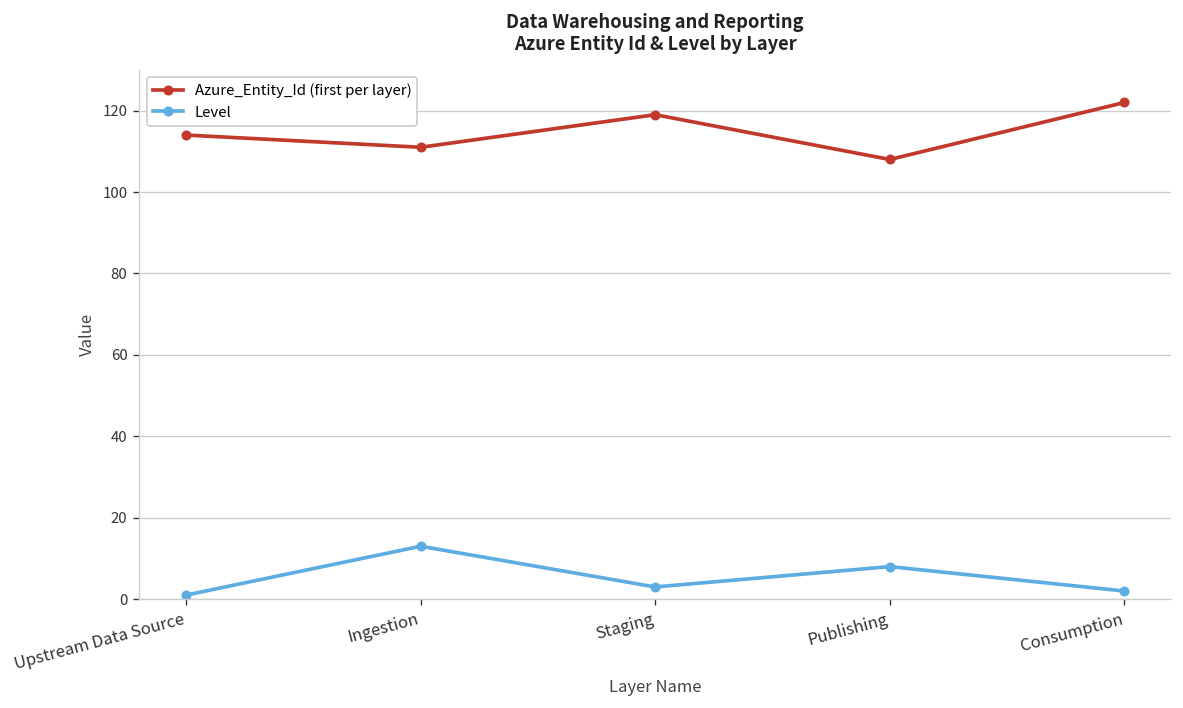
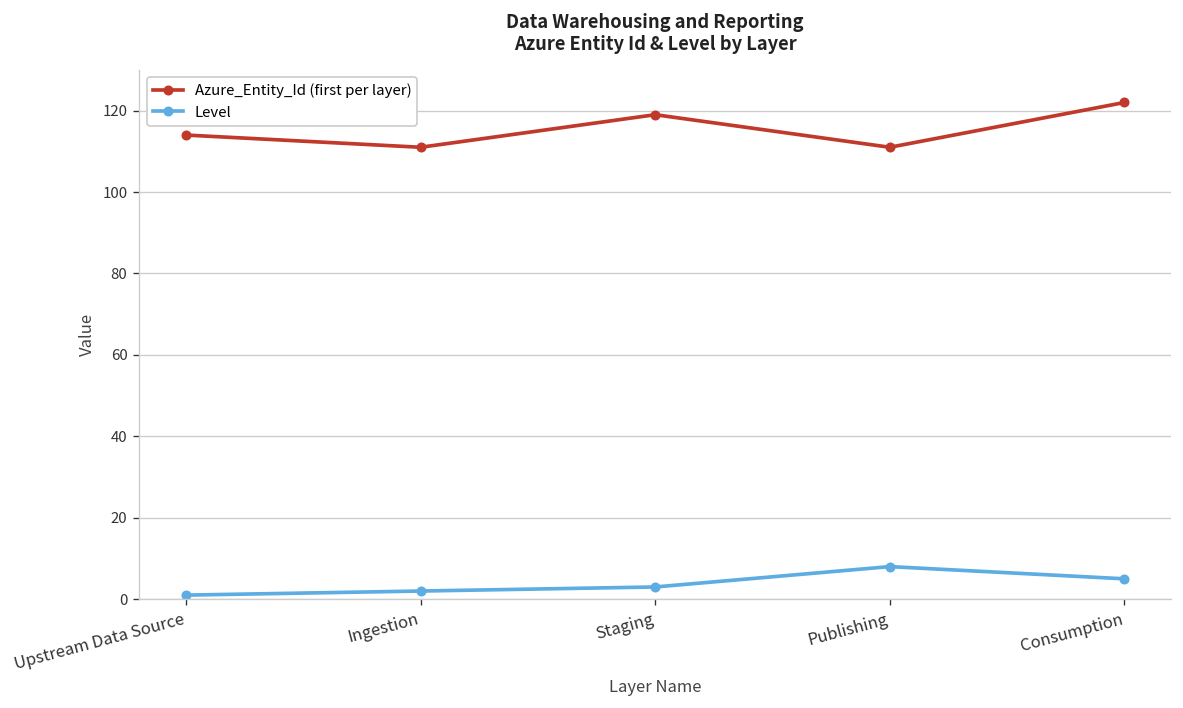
  {
    "Azure_Entity_Id (first per layer)": {
      "Upstream Data Source": 114,
      "Ingestion": 111,
      "Staging": 119,
-     "Publishing": 108,
+     "Publishing": 111,
      "Consumption": 122
    },
    "Level": {
      "Upstream Data Source": 1,
-     "Ingestion": 13,
+     "Ingestion": 2,
      "Staging": 3,
      "Publishing": 8,
-     "Consumption": 2
+     "Consumption": 5
    }
  }
